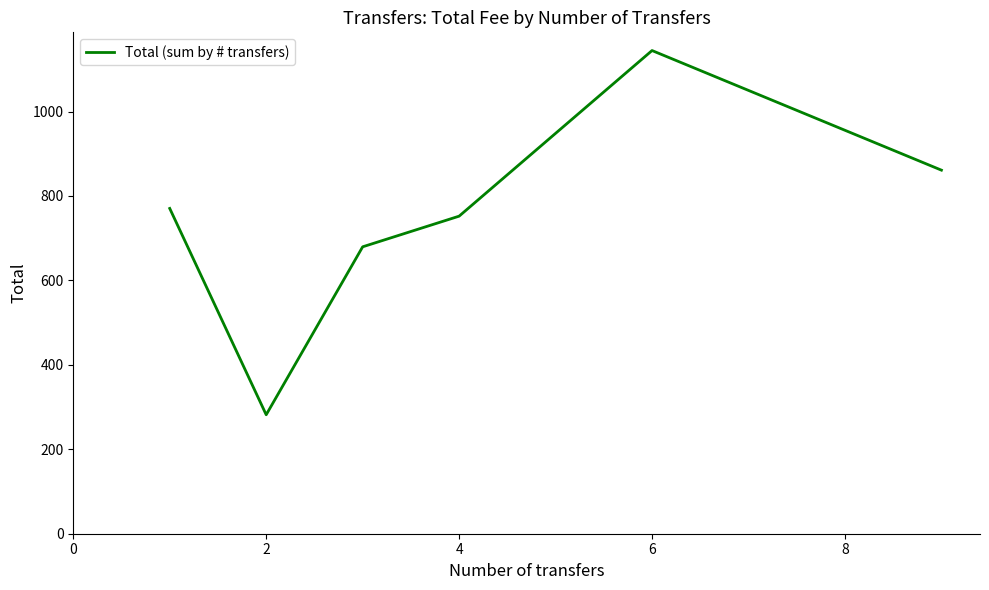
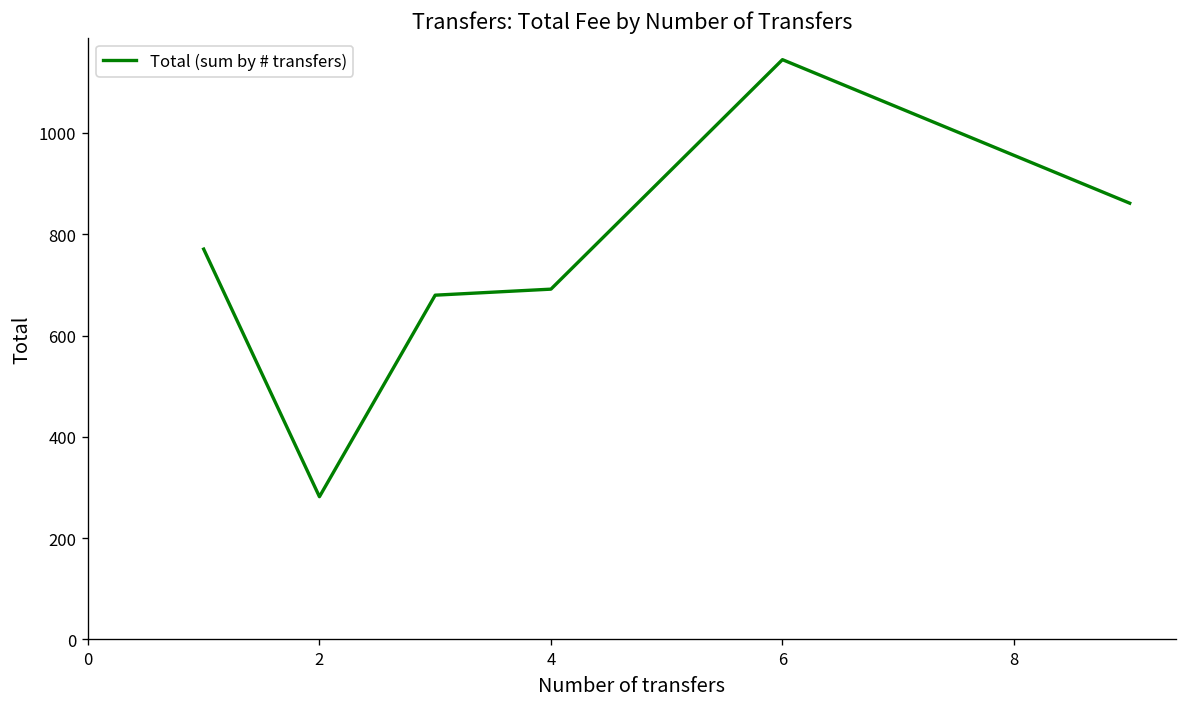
  {
    "2": 280,
-   "4": 750,
+   "4": 690,
    "6": 1140
  }
